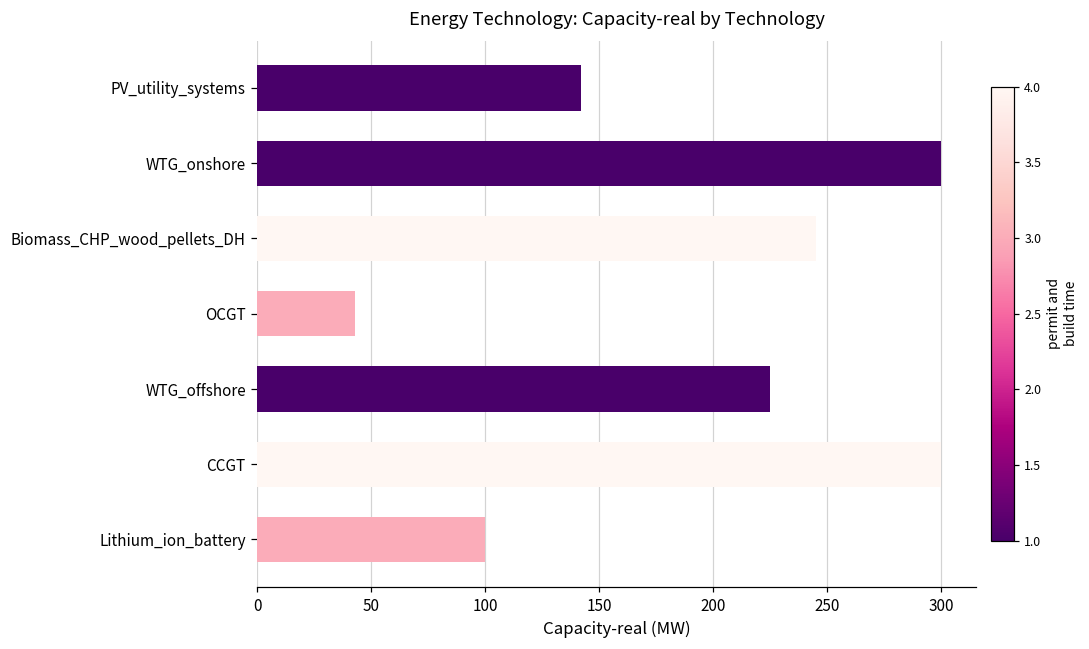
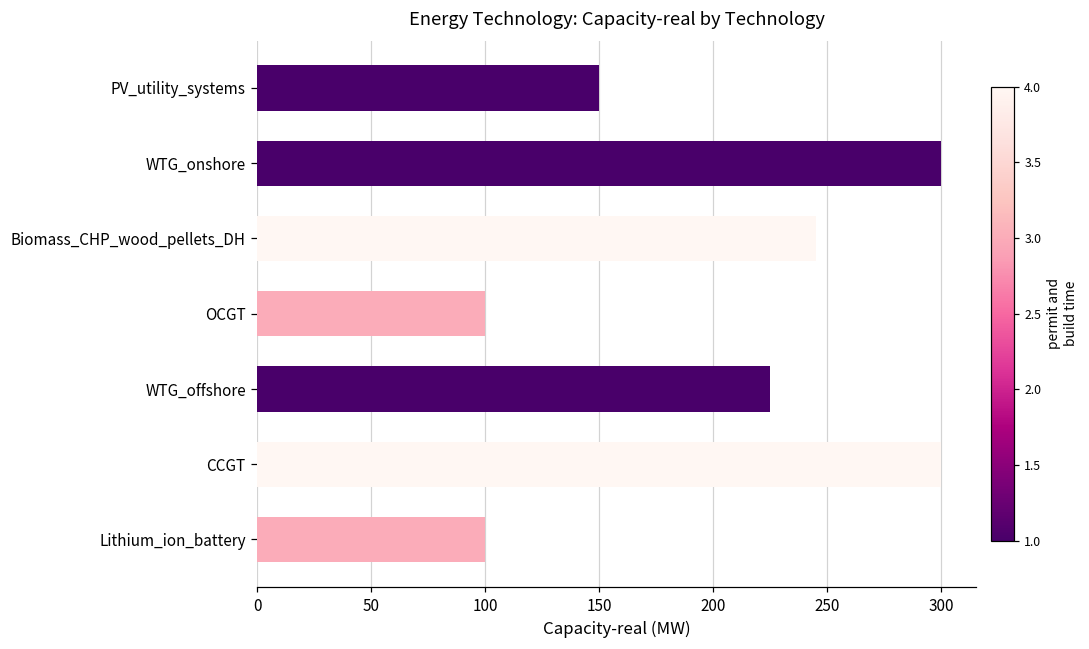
  {
-   "PV_utility_systems": 142,
+   "PV_utility_systems": 150,
    "WTG_onshore": 300,
    "Biomass_CHP_wood_pellets_DH": 245,
-   "OCGT": 43,
+   "OCGT": 100,
    "WTG_offshore": 225,
    "CCGT": 300,
    "Lithium_ion_battery": 100
  }
